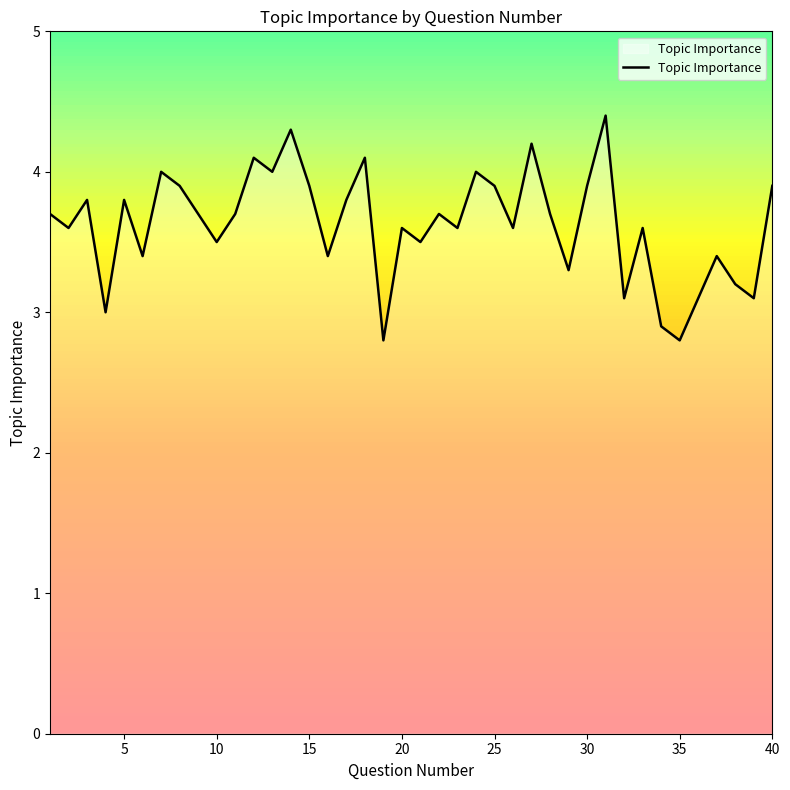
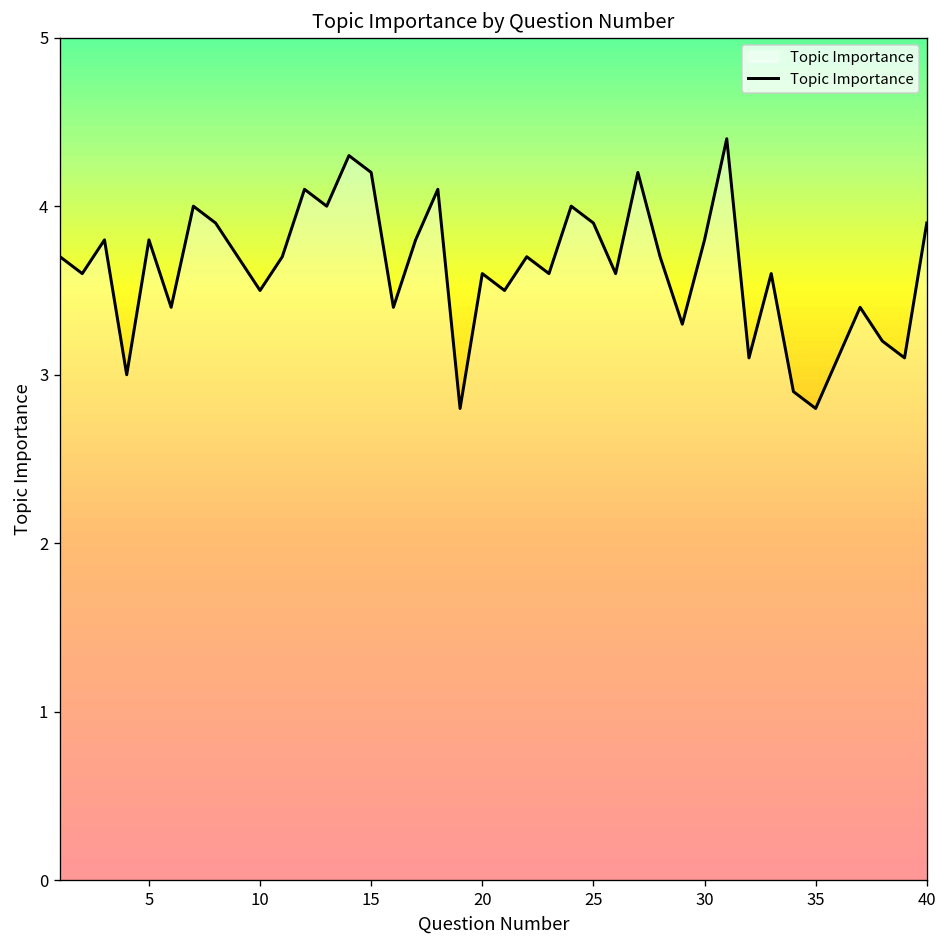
  {
    "5": 3.8,
    "10": 3.5,
-   "15": 3.9,
+   "15": 4.2,
    "20": 3.6,
    "25": 3.9,
-   "30": 3.9,
+   "30": 3.8,
    "35": 2.8,
    "40": 3.9
  }
